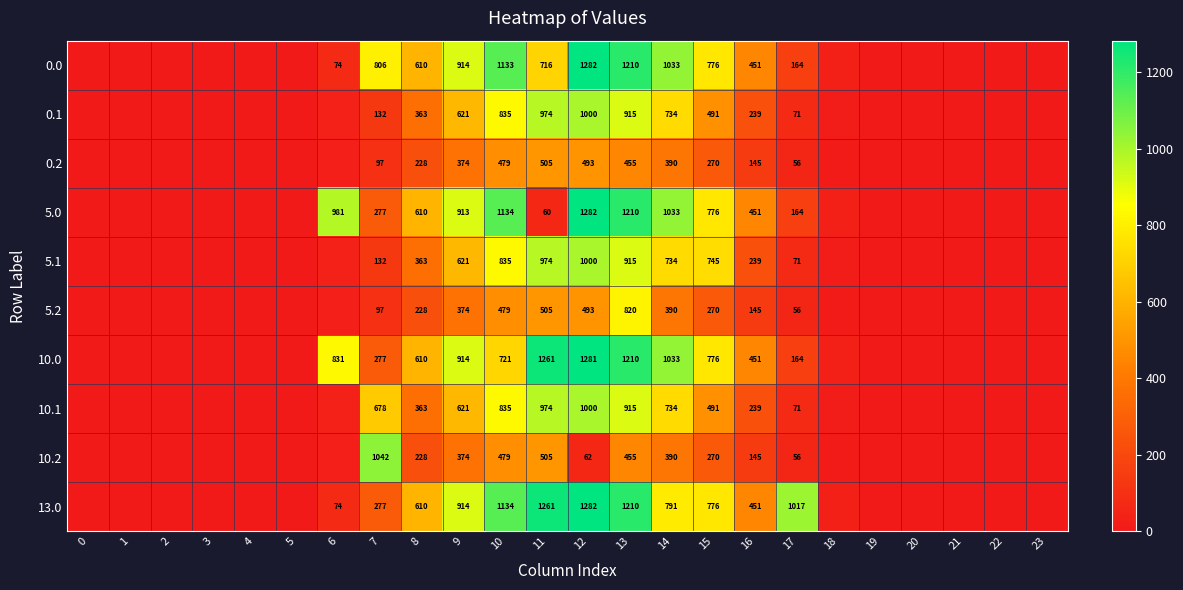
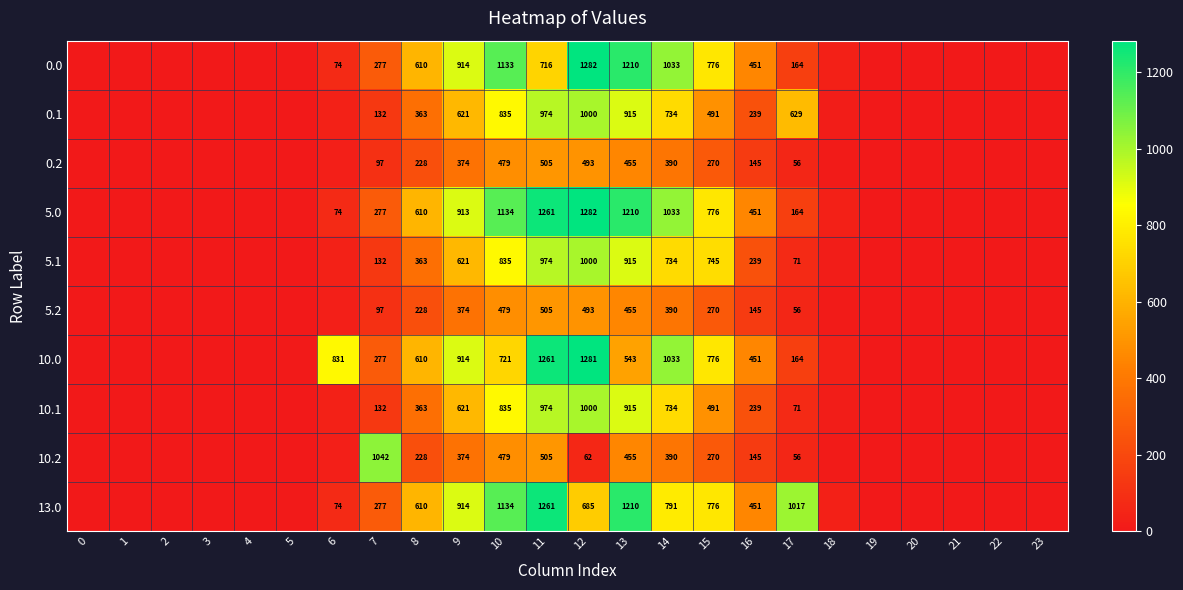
  {
    "0.0": {
      "6": 74,
-     "7": 806,
+     "7": 277,
      "8": 610,
      "9": 914,
      "10": 1133,
      "11": 716,
      "12": 1282,
      "13": 1210,
      "14": 1033,
      "15": 776,
      "16": 451,
      "17": 164
    },
    "0.1": {
      "7": 132,
      "8": 363,
      "9": 621,
      "10": 835,
      "11": 974,
      "12": 1000,
      "13": 915,
      "14": 734,
      "15": 491,
      "16": 239,
-     "17": 71
+     "17": 629
    },
    "0.2": {
      "7": 97,
      "8": 228,
      "9": 374,
      "10": 479,
      "11": 505,
      "12": 493,
      "13": 455,
      "14": 390,
      "15": 270,
      "16": 145,
      "17": 56
    },
    "5.0": {
-     "6": 981,
+     "6": 74,
      "7": 277,
      "8": 610,
      "9": 913,
      "10": 1134,
-     "11": 60,
+     "11": 1261,
      "12": 1282,
      "13": 1210,
      "14": 1033,
      "15": 776,
      "16": 451,
      "17": 164
    },
    "5.1": {
      "7": 132,
      "8": 363,
      "9": 621,
      "10": 835,
      "11": 974,
      "12": 1000,
      "13": 915,
      "14": 734,
      "15": 745,
      "16": 239,
      "17": 71
    },
    "5.2": {
      "7": 97,
      "8": 228,
      "9": 374,
      "10": 479,
      "11": 505,
      "12": 493,
-     "13": 820,
+     "13": 455,
      "14": 390,
      "15": 270,
      "16": 145,
      "17": 56
    },
    "10.0": {
      "6": 831,
      "7": 277,
      "8": 610,
      "9": 914,
      "10": 721,
      "11": 1261,
      "12": 1281,
-     "13": 1210,
+     "13": 543,
      "14": 1033,
      "15": 776,
      "16": 451,
      "17": 164
    },
    "10.1": {
-     "7": 678,
+     "7": 132,
      "8": 363,
      "9": 621,
      "10": 835,
      "11": 974,
      "12": 1000,
      "13": 915,
      "14": 734,
      "15": 491,
      "16": 239,
      "17": 71
    },
    "10.2": {
      "7": 1042,
      "8": 228,
      "9": 374,
      "10": 479,
      "11": 505,
      "12": 62,
      "13": 455,
      "14": 390,
      "15": 270,
      "16": 145,
      "17": 56
    },
    "13.0": {
      "6": 74,
      "7": 277,
      "8": 610,
      "9": 914,
      "10": 1134,
      "11": 1261,
-     "12": 1282,
+     "12": 685,
      "13": 1210,
      "14": 791,
      "15": 776,
      "16": 451,
      "17": 1017
    }
  }
